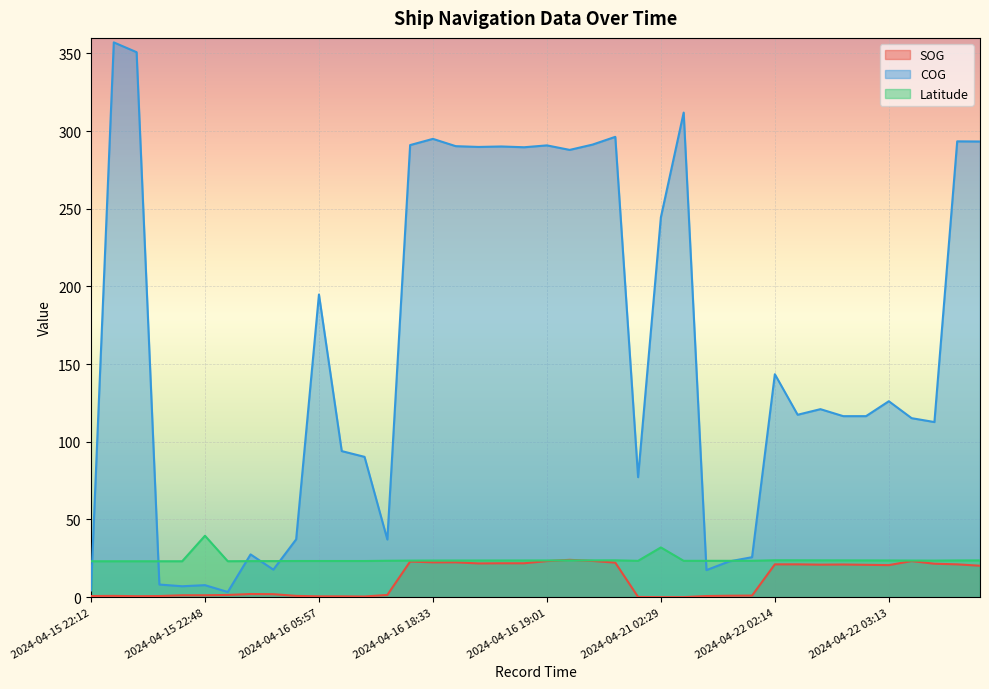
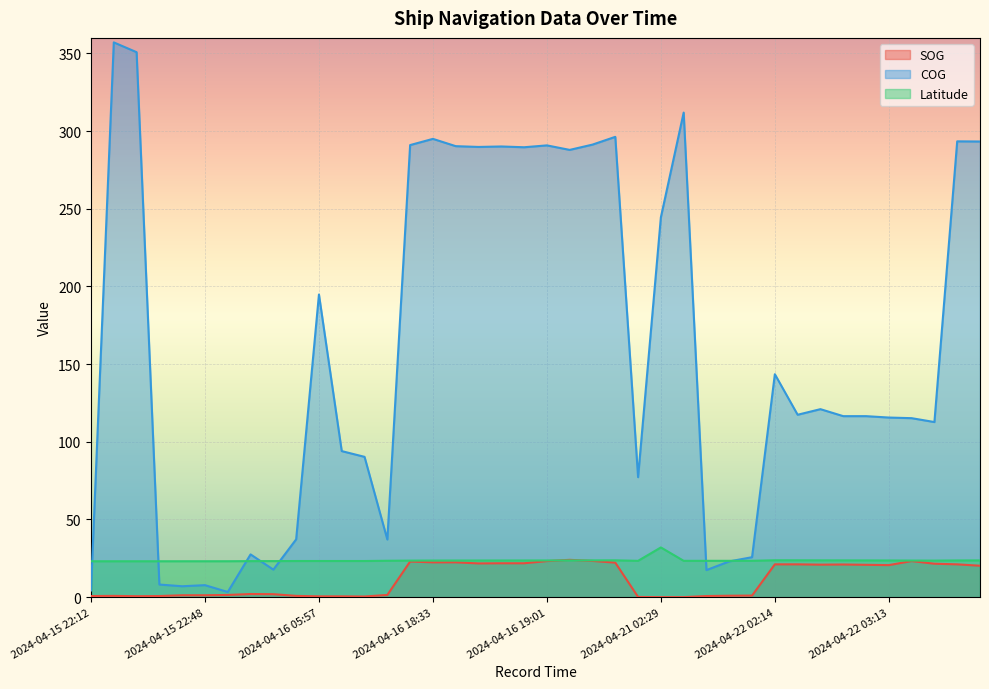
  {
    "SOG": {
      "2024-04-15 22:12": 1,
      "2024-04-15 22:48": 1,
      "2024-04-16 05:57": 1,
      "2024-04-21 02:29": 0,
      "2024-04-22 02:14": 21,
      "2024-04-22 03:13": 21
    },
    "COG": {
      "2024-04-15 22:12": 4,
      "2024-04-15 22:48": 8,
      "2024-04-16 05:57": 195,
      "2024-04-16 18:33": 295,
      "2024-04-16 19:01": 291,
      "2024-04-21 02:29": 245,
      "2024-04-22 02:14": 144,
-     "2024-04-22 03:13": 126
+     "2024-04-22 03:13": 116
    },
    "Latitude": {
      "2024-04-15 22:12": 23,
-     "2024-04-15 22:48": 40,
+     "2024-04-15 22:48": 23,
      "2024-04-16 05:57": 23,
      "2024-04-21 02:29": 32,
      "2024-04-22 02:14": 24,
      "2024-04-22 03:13": 24
    }
  }
